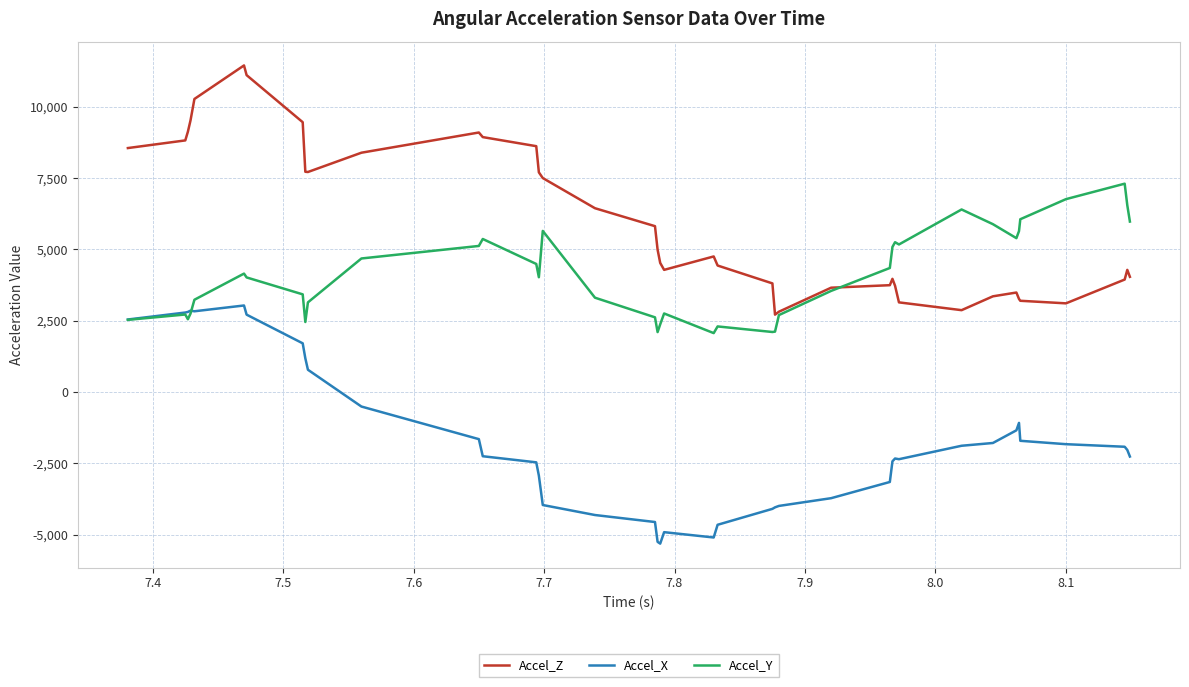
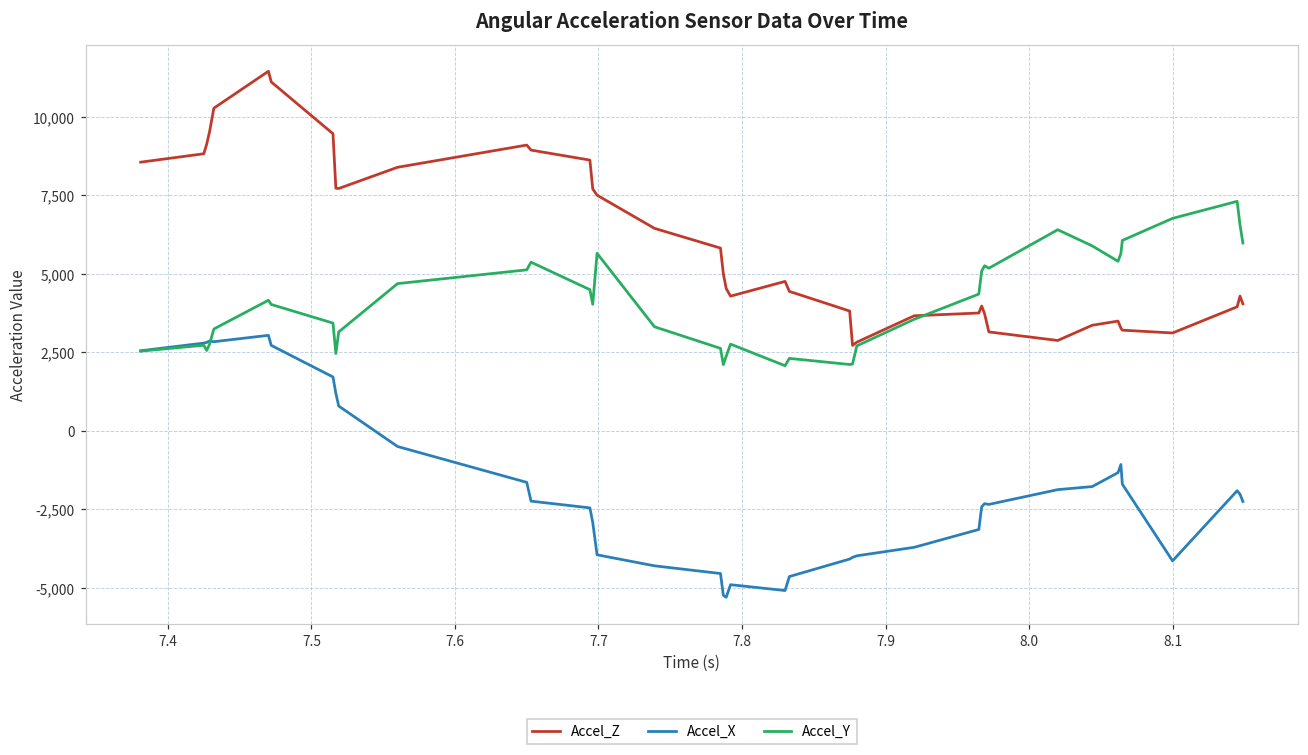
  {
    "Accel_Z": {
      "8.1": "3,100"
    },
    "Accel_X": {
-     "8.1": "-1,800"
+     "8.1": "-4,200"
    },
    "Accel_Y": {
      "8.1": "6,800"
    }
  }
